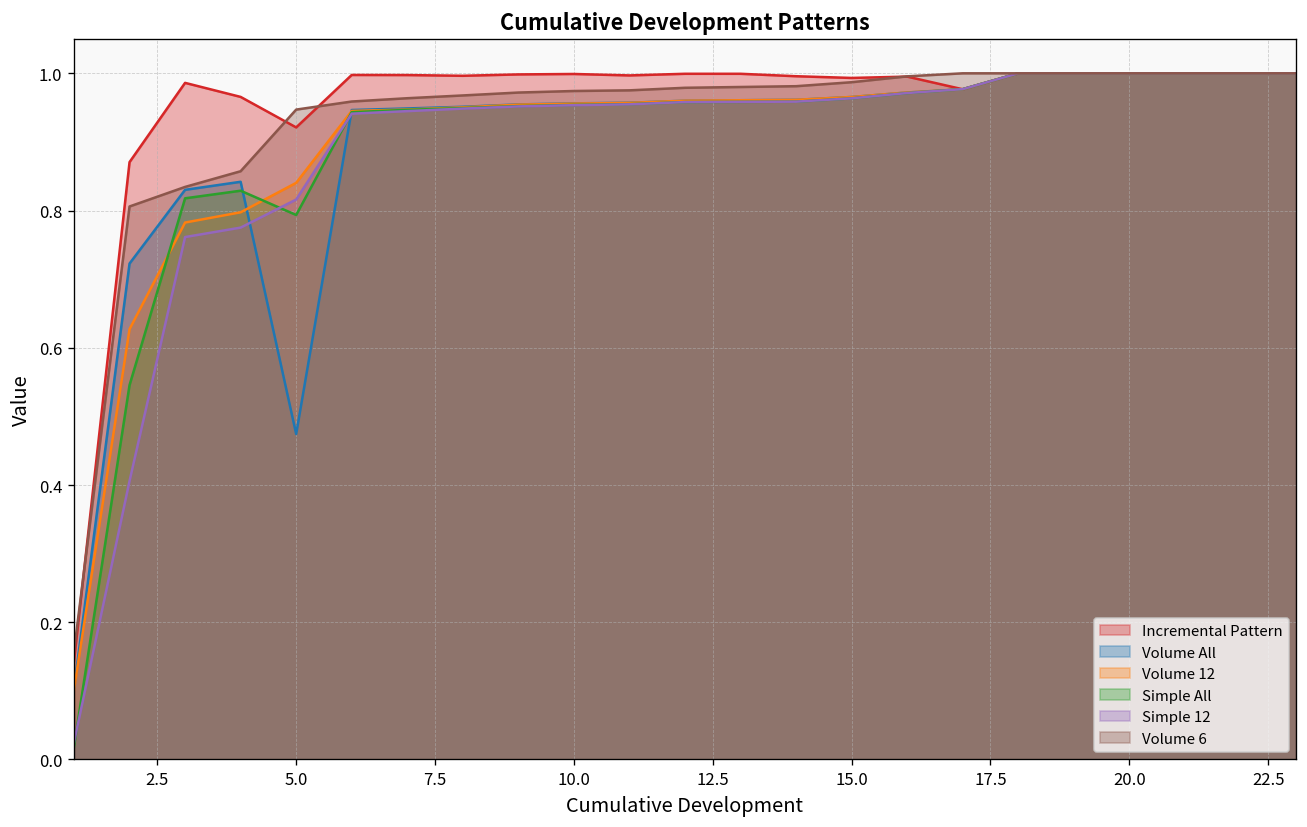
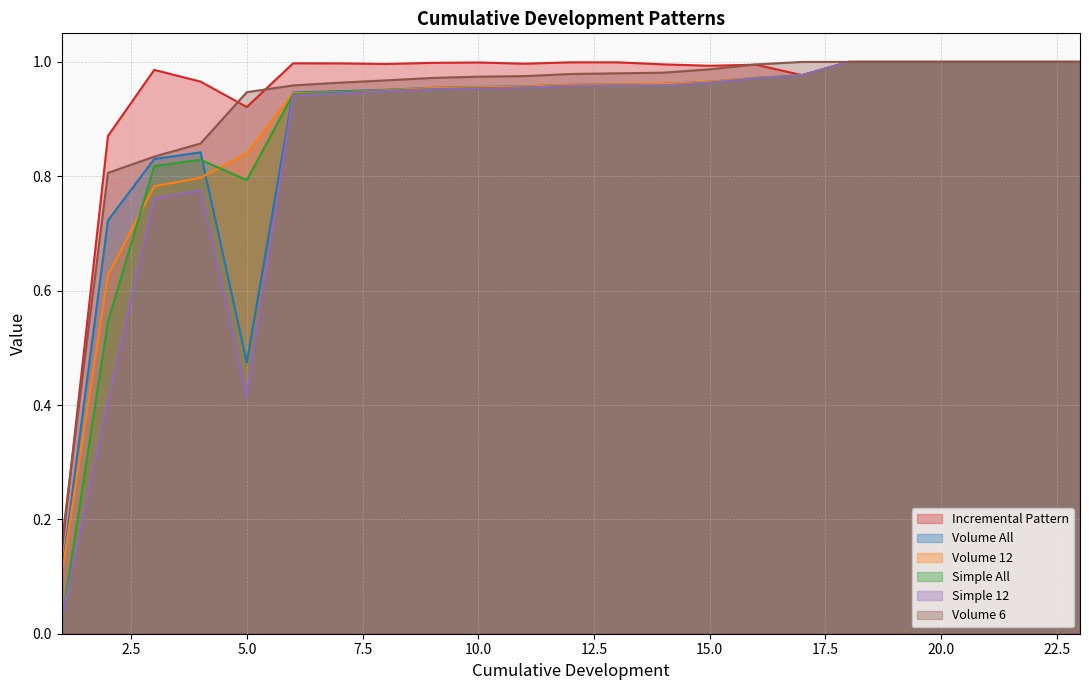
  {
    "Volume All": {
      "5.0": 0.47
    },
    "Simple All": {
      "5.0": 0.79
    },
    "Simple 12": {
-     "5.0": 0.82
+     "5.0": 0.41
    }
  }
